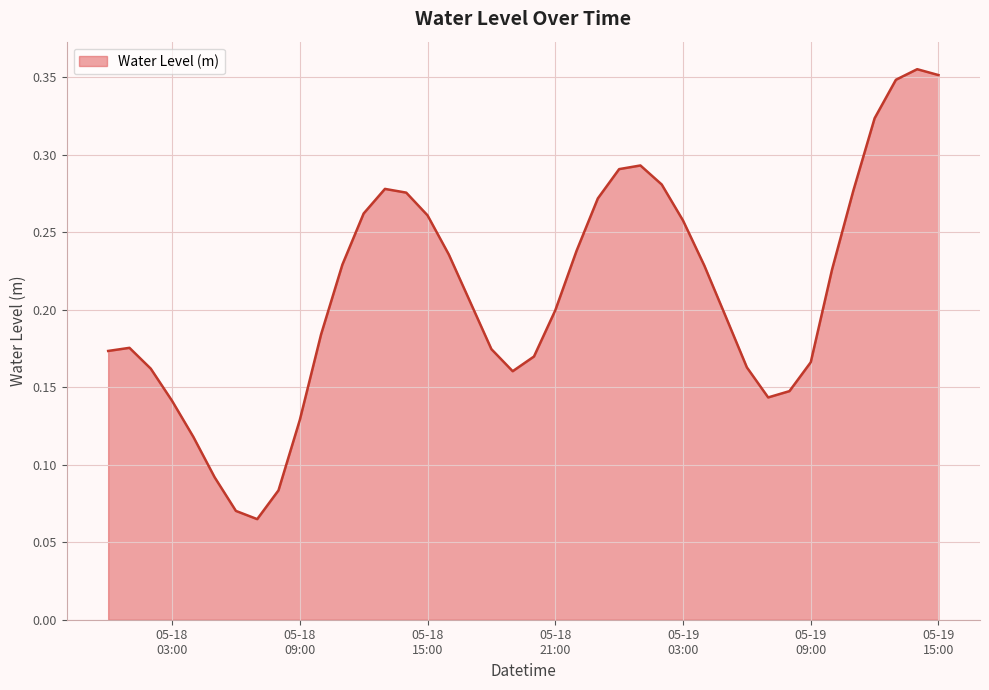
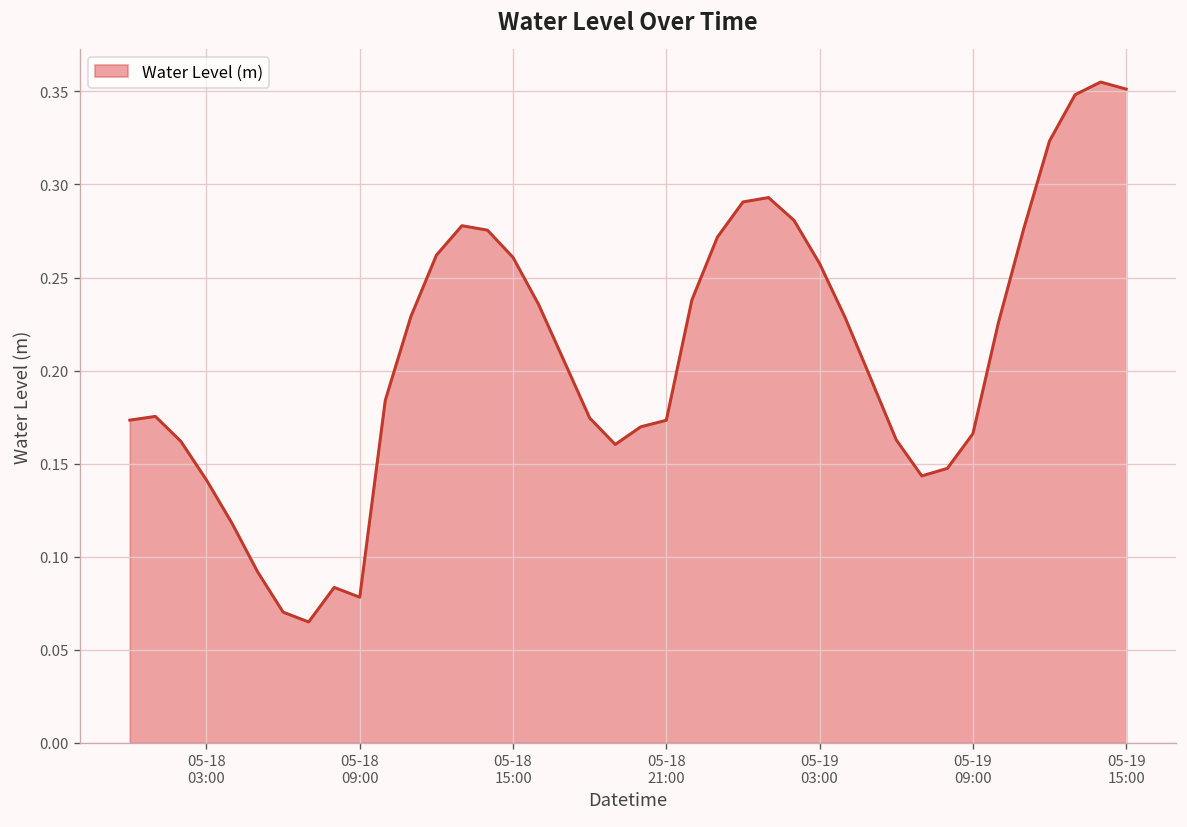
  {
    "05-18 03:00": 0.141,
-   "05-18 09:00": 0.129,
+   "05-18 09:00": 0.078,
    "05-18 15:00": 0.261,
-   "05-18 21:00": 0.200,
+   "05-18 21:00": 0.173,
    "05-19 03:00": 0.258,
    "05-19 09:00": 0.166,
    "05-19 15:00": 0.351
  }
